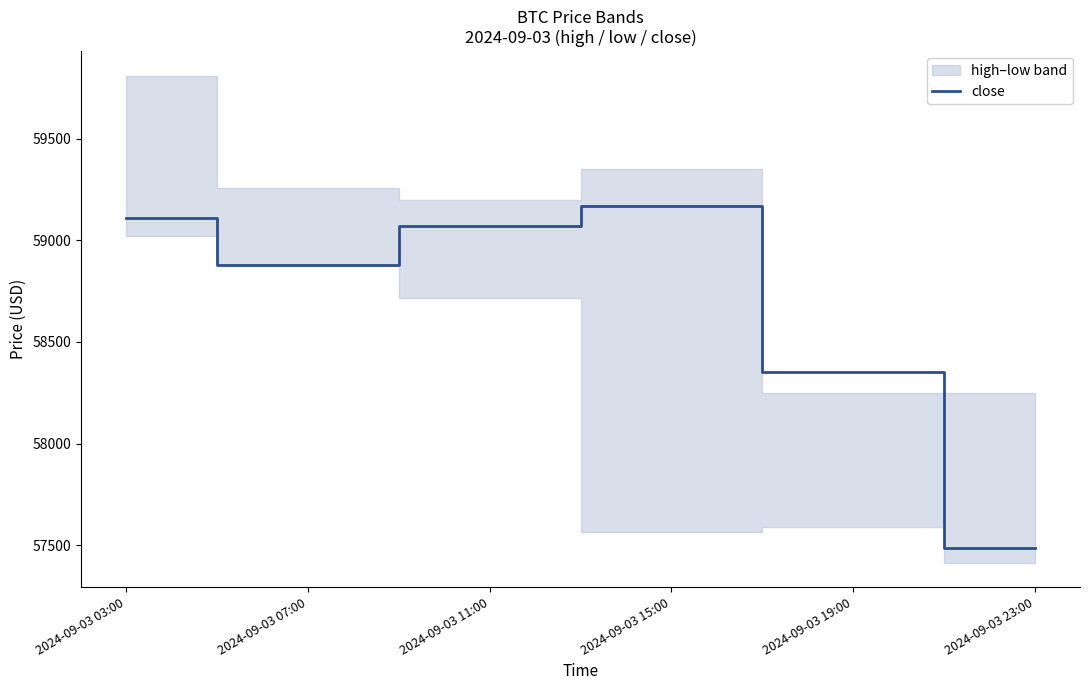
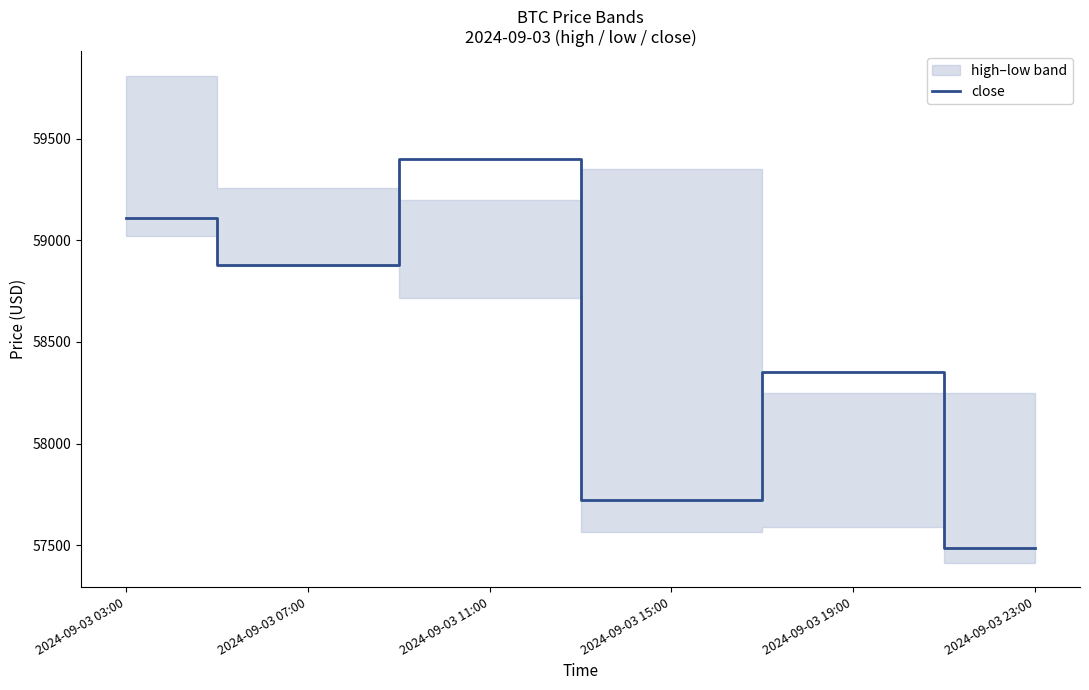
  {
    "close": {
      "2024-09-03 03:00": 59110,
      "2024-09-03 07:00": 58880,
-     "2024-09-03 11:00": 59070,
-     "2024-09-03 15:00": 59170,
+     "2024-09-03 11:00": 59400,
+     "2024-09-03 15:00": 57730,
      "2024-09-03 19:00": 58350,
      "2024-09-03 23:00": 57490
    }
  }
